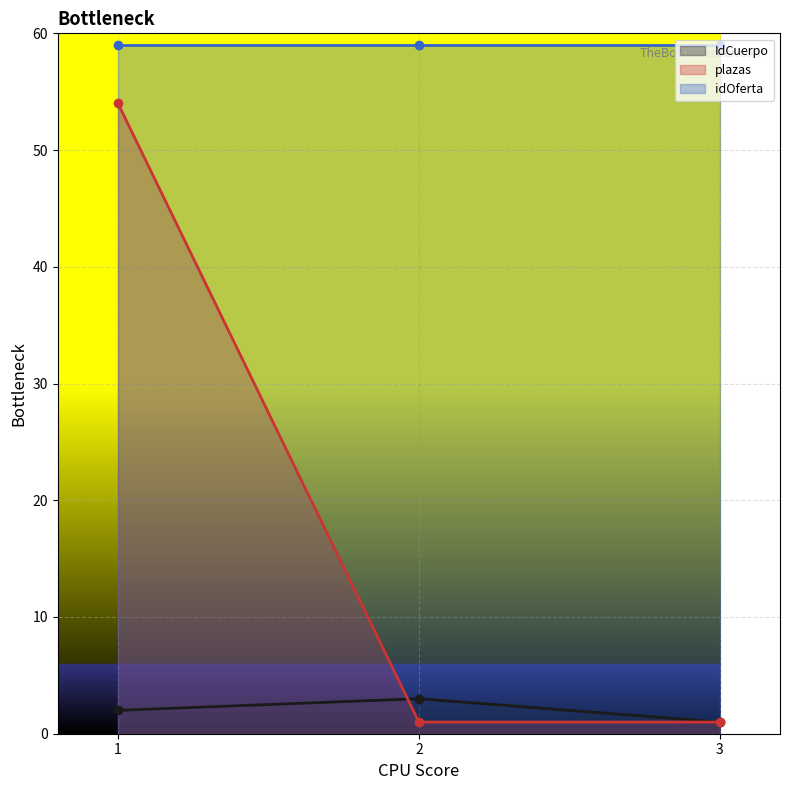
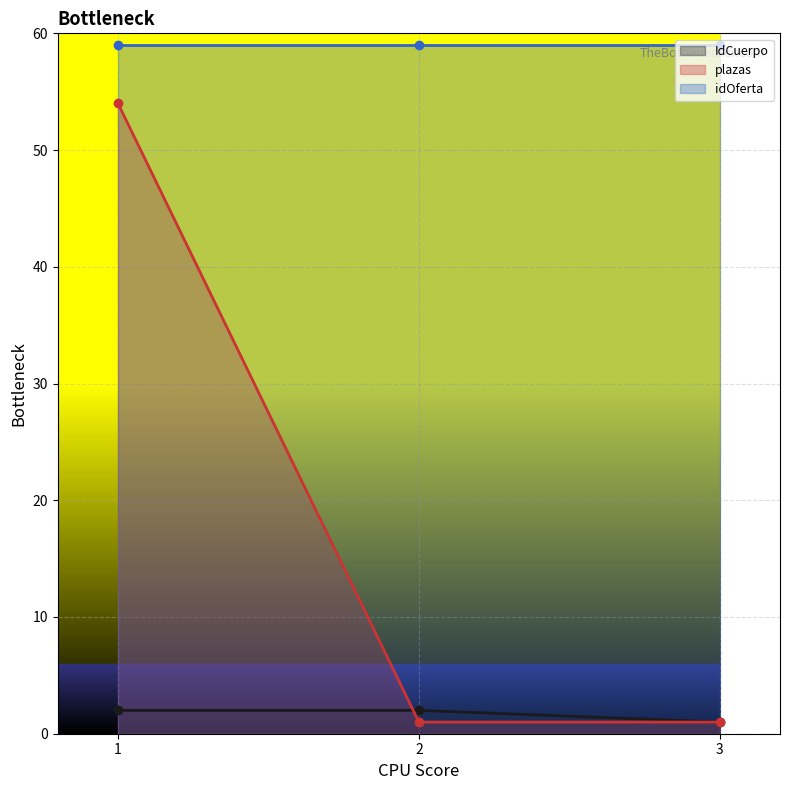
  {
    "IdCuerpo": {
      "1": 2,
-     "2": 3
+     "2": 2
    },
    "plazas": {
      "1": 54,
      "2": 1
    },
    "idOferta": {
      "1": 59,
      "2": 59
    }
  }
